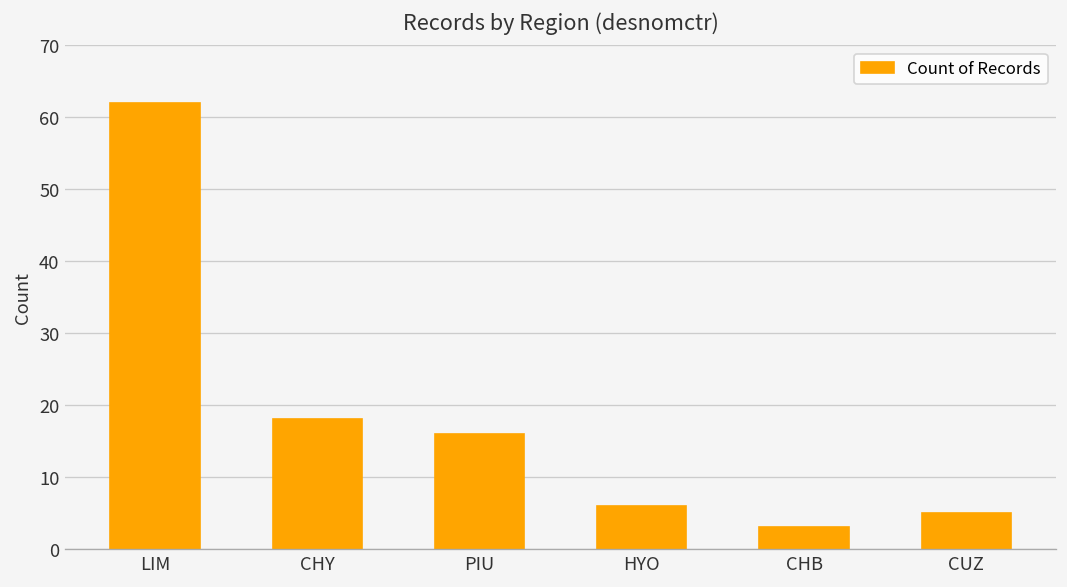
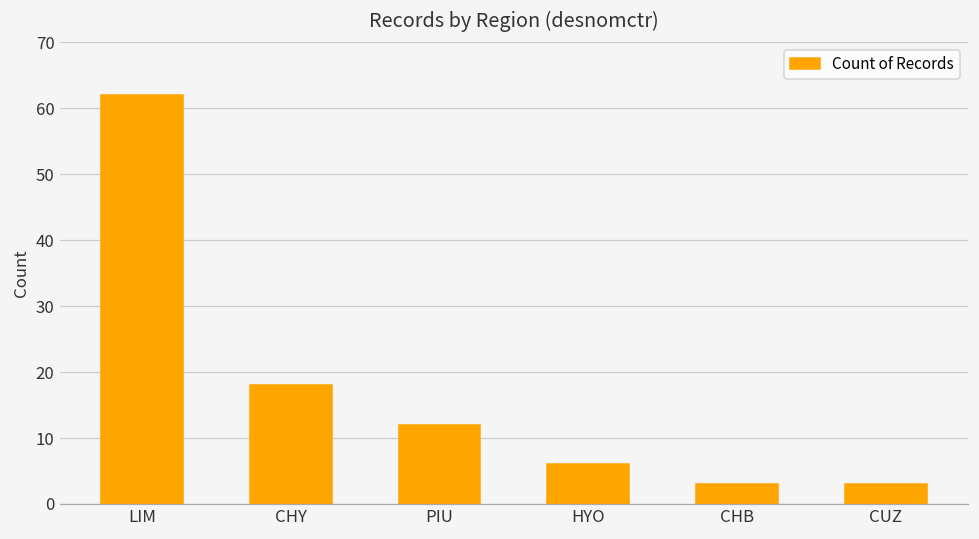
  {
    "LIM": 62,
    "CHY": 18,
-   "PIU": 16,
+   "PIU": 12,
    "HYO": 6,
    "CHB": 3,
-   "CUZ": 5
+   "CUZ": 3
  }
